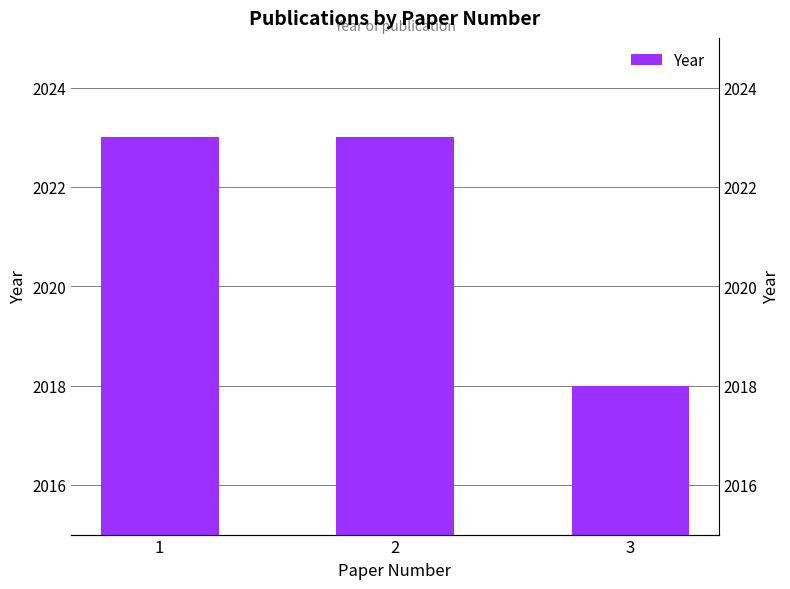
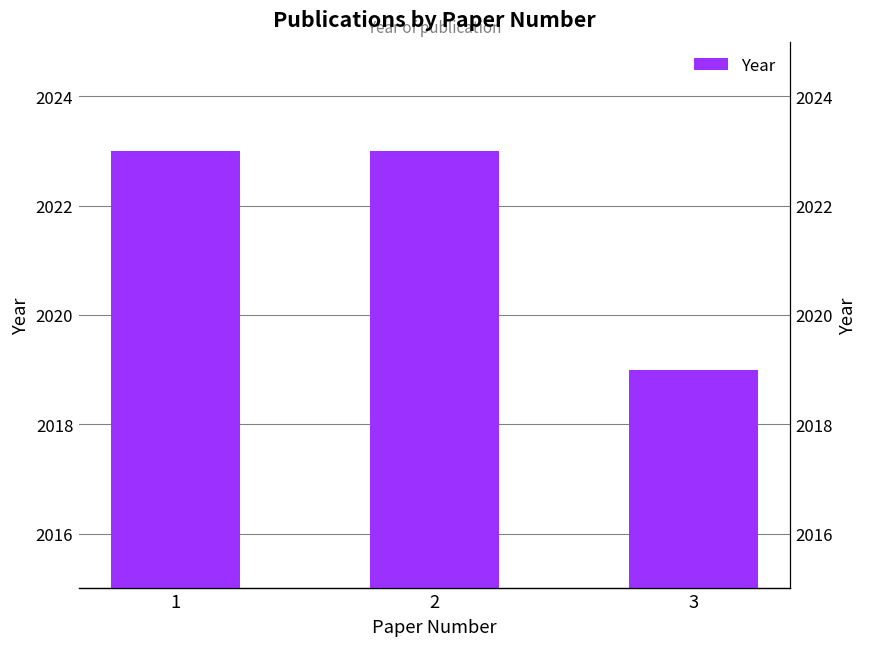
  {
    "1": 2023,
    "2": 2023,
-   "3": 2018
+   "3": 2019
  }
